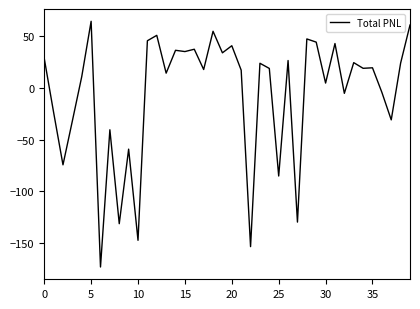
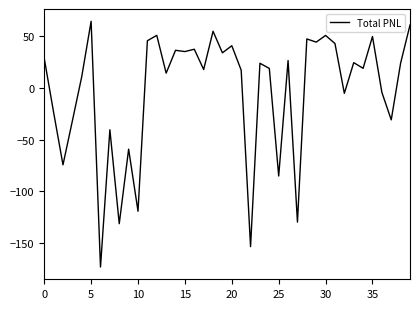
  {
    "0": 29,
    "5": 64,
-   "10": -147,
+   "10": -119,
    "15": 35,
    "20": 41,
    "25": -85,
-   "30": 5,
-   "35": 19
+   "30": 51,
+   "35": 50
  }
